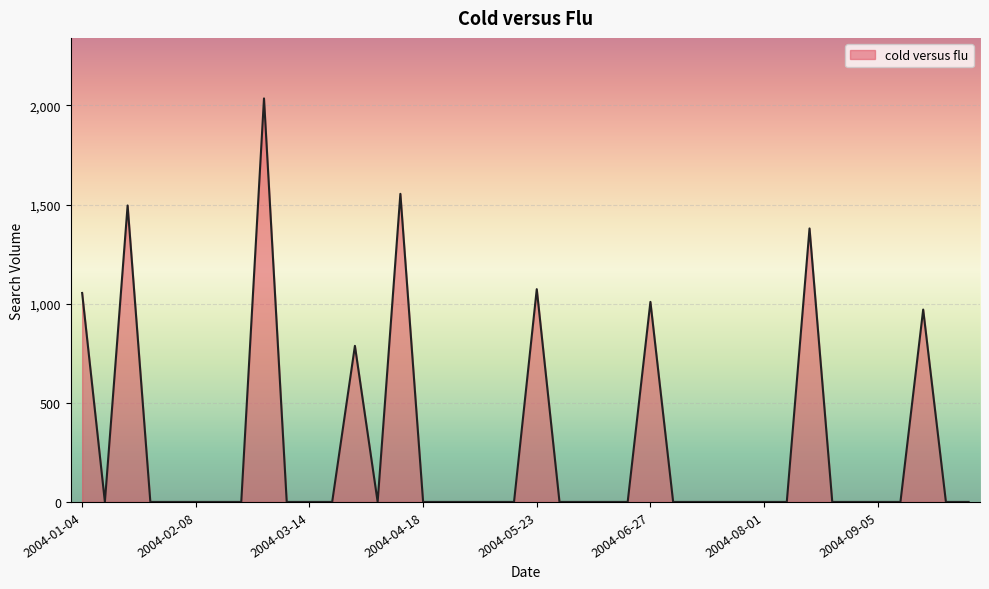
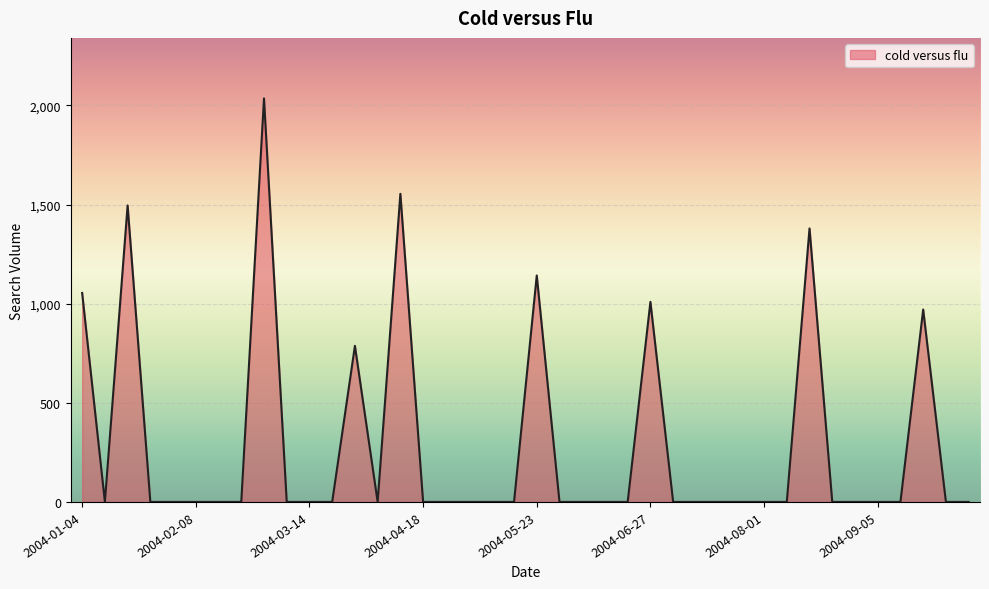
  {
    "2004-01-04": "1,050",
    "2004-02-08": "0",
    "2004-03-14": "0",
    "2004-04-18": "0",
-   "2004-05-23": "1,070",
+   "2004-05-23": "1,140",
    "2004-06-27": "1,010",
    "2004-08-01": "0",
    "2004-09-05": "0"
  }
